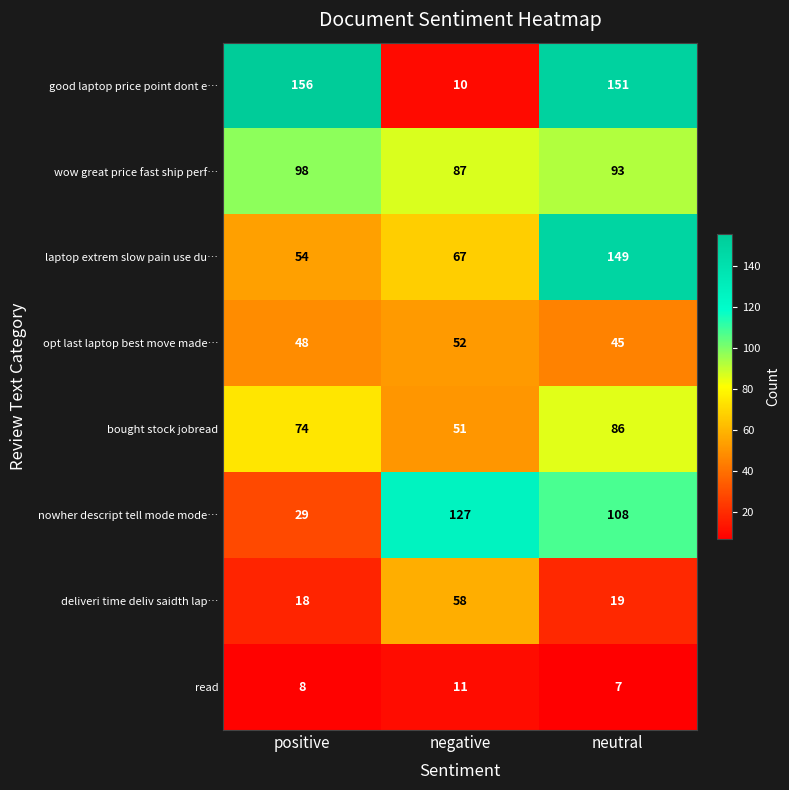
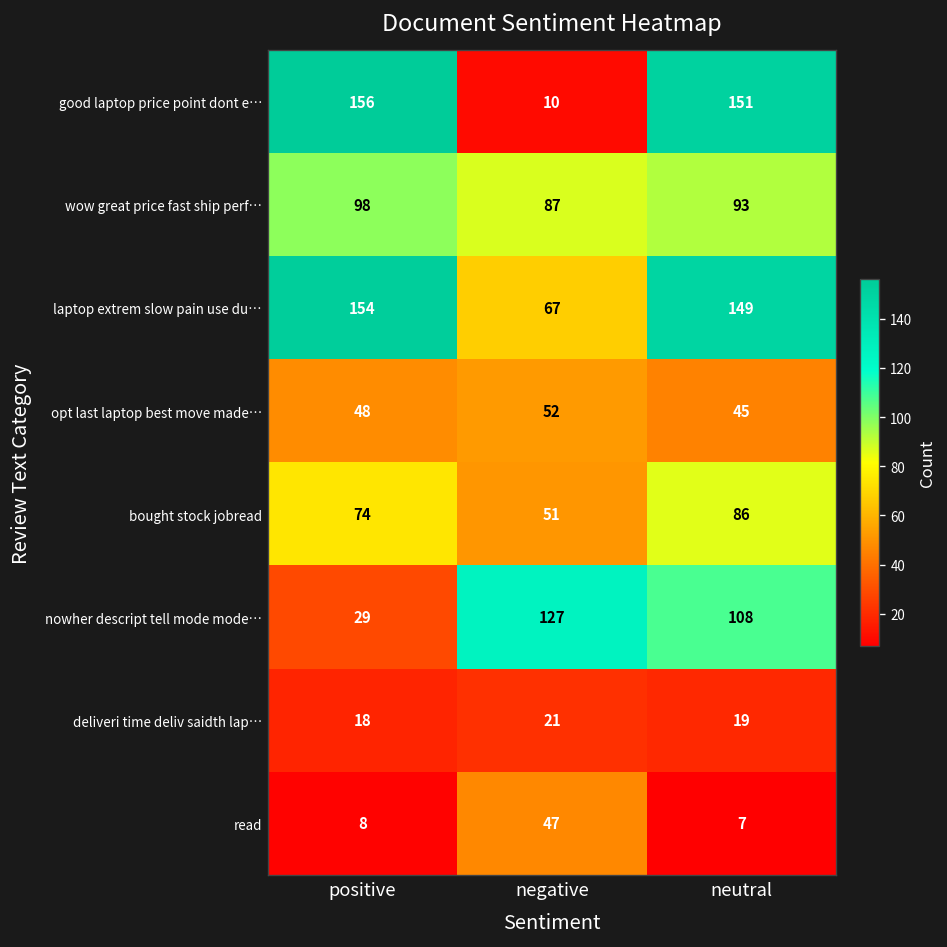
  {
    "good laptop price point dont e…": {
      "positive": 156,
      "negative": 10,
      "neutral": 151
    },
    "wow great price fast ship perf…": {
      "positive": 98,
      "negative": 87,
      "neutral": 93
    },
    "laptop extrem slow pain use du…": {
-     "positive": 54,
+     "positive": 154,
      "negative": 67,
      "neutral": 149
    },
    "opt last laptop best move made…": {
      "positive": 48,
      "negative": 52,
      "neutral": 45
    },
    "bought stock jobread": {
      "positive": 74,
      "negative": 51,
      "neutral": 86
    },
    "nowher descript tell mode mode…": {
      "positive": 29,
      "negative": 127,
      "neutral": 108
    },
    "deliveri time deliv saidth lap…": {
      "positive": 18,
-     "negative": 58,
+     "negative": 21,
      "neutral": 19
    },
    "read": {
      "positive": 8,
-     "negative": 11,
+     "negative": 47,
      "neutral": 7
    }
  }
